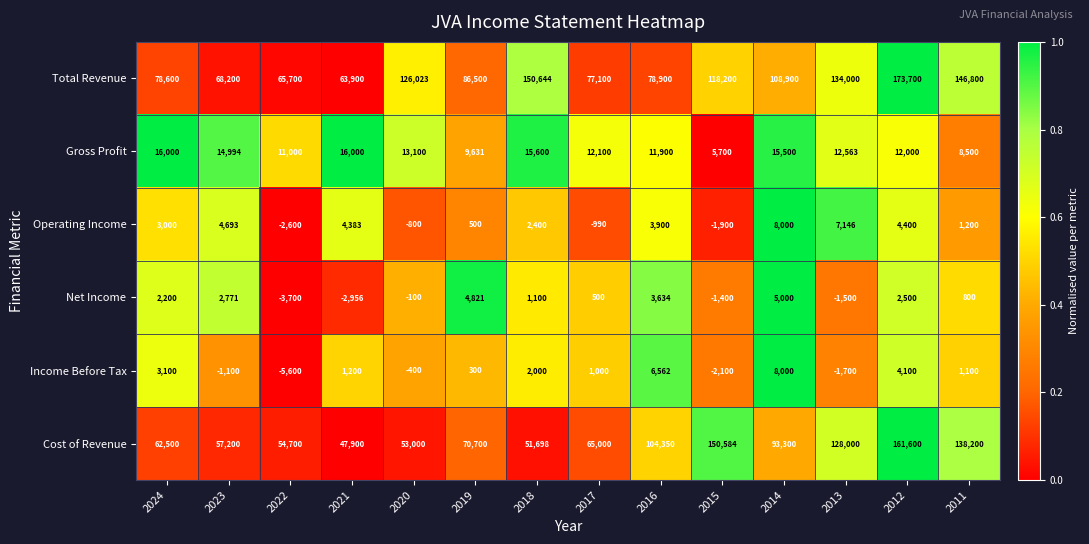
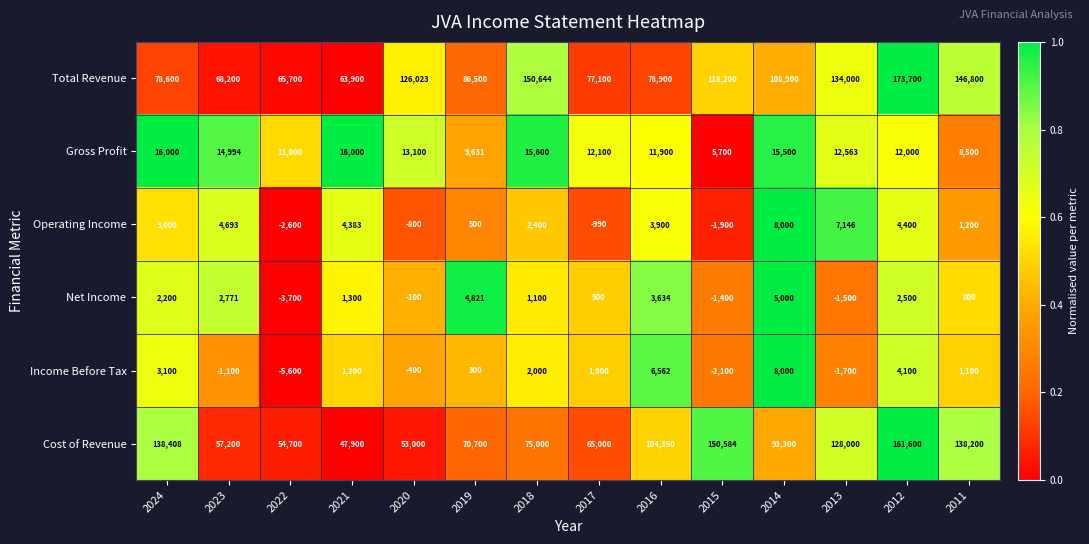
  {
    "Total Revenue": {
      "2024": "78,600",
      "2023": "68,200",
      "2022": "65,700",
      "2021": "63,900",
      "2020": "126,023",
      "2019": "86,500",
      "2018": "150,644",
      "2017": "77,100",
      "2016": "78,900",
      "2015": "118,200",
      "2014": "108,900",
      "2013": "134,000",
      "2012": "173,700",
      "2011": "146,800"
    },
    "Gross Profit": {
      "2024": "16,000",
      "2023": "14,994",
      "2022": "11,000",
      "2021": "16,000",
      "2020": "13,100",
      "2019": "9,631",
      "2018": "15,600",
      "2017": "12,100",
      "2016": "11,900",
      "2015": "5,700",
      "2014": "15,500",
      "2013": "12,563",
      "2012": "12,000",
      "2011": "8,500"
    },
    "Operating Income": {
      "2024": "3,000",
      "2023": "4,693",
      "2022": "-2,600",
      "2021": "4,383",
      "2020": "-800",
      "2019": "500",
      "2018": "2,400",
      "2017": "-990",
      "2016": "3,900",
      "2015": "-1,900",
      "2014": "8,000",
      "2013": "7,146",
      "2012": "4,400",
      "2011": "1,200"
    },
    "Net Income": {
      "2024": "2,200",
      "2023": "2,771",
      "2022": "-3,700",
-     "2021": "-2,956",
+     "2021": "1,300",
      "2020": "-100",
      "2019": "4,821",
      "2018": "1,100",
      "2017": "500",
      "2016": "3,634",
      "2015": "-1,400",
      "2014": "5,000",
      "2013": "-1,500",
      "2012": "2,500",
      "2011": "800"
    },
    "Income Before Tax": {
      "2024": "3,100",
      "2023": "-1,100",
      "2022": "-5,600",
      "2021": "1,200",
      "2020": "-400",
      "2019": "300",
      "2018": "2,000",
      "2017": "1,000",
      "2016": "6,562",
      "2015": "-2,100",
      "2014": "8,000",
      "2013": "-1,700",
      "2012": "4,100",
      "2011": "1,100"
    },
    "Cost of Revenue": {
-     "2024": "62,500",
+     "2024": "138,408",
      "2023": "57,200",
      "2022": "54,700",
      "2021": "47,900",
      "2020": "53,000",
      "2019": "70,700",
-     "2018": "51,698",
+     "2018": "75,000",
      "2017": "65,000",
      "2016": "104,350",
      "2015": "150,584",
      "2014": "93,300",
      "2013": "128,000",
      "2012": "161,600",
      "2011": "138,200"
    }
  }
